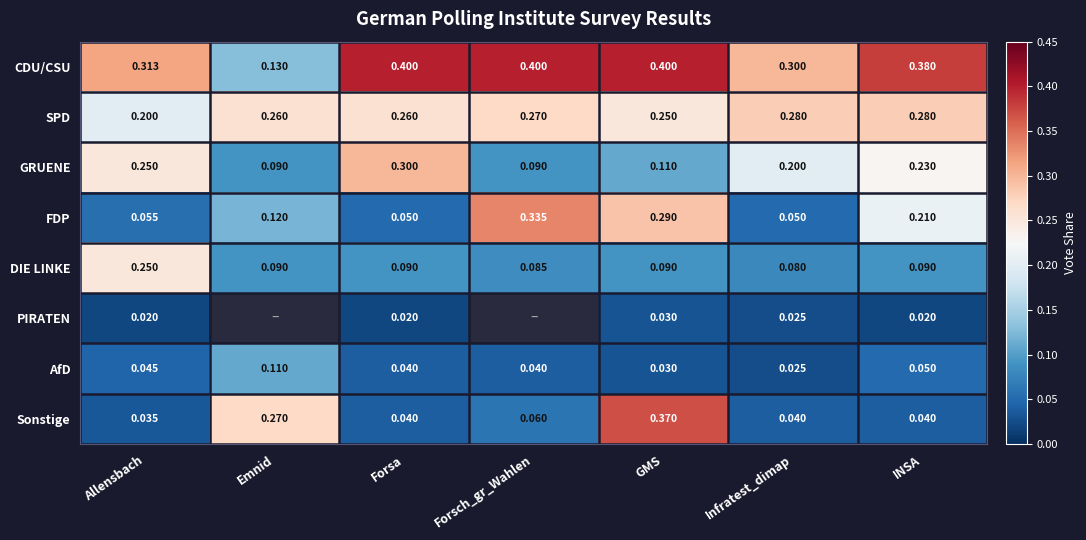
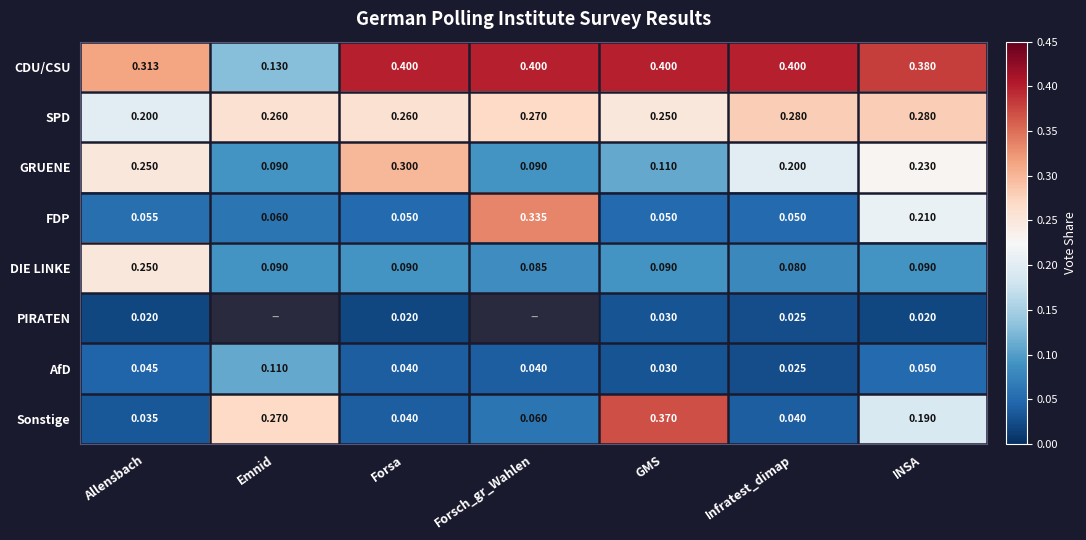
  {
    "CDU/CSU": {
      "Allensbach": 0.313,
      "Emnid": 0.130,
      "Forsa": 0.400,
      "Forsch_gr_Wahlen": 0.400,
      "GMS": 0.400,
-     "Infratest_dimap": 0.300,
+     "Infratest_dimap": 0.400,
      "INSA": 0.380
    },
    "SPD": {
      "Allensbach": 0.200,
      "Emnid": 0.260,
      "Forsa": 0.260,
      "Forsch_gr_Wahlen": 0.270,
      "GMS": 0.250,
      "Infratest_dimap": 0.280,
      "INSA": 0.280
    },
    "GRUENE": {
      "Allensbach": 0.250,
      "Emnid": 0.090,
      "Forsa": 0.300,
      "Forsch_gr_Wahlen": 0.090,
      "GMS": 0.110,
      "Infratest_dimap": 0.200,
      "INSA": 0.230
    },
    "FDP": {
      "Allensbach": 0.055,
-     "Emnid": 0.120,
+     "Emnid": 0.060,
      "Forsa": 0.050,
      "Forsch_gr_Wahlen": 0.335,
-     "GMS": 0.290,
+     "GMS": 0.050,
      "Infratest_dimap": 0.050,
      "INSA": 0.210
    },
    "DIE LINKE": {
      "Allensbach": 0.250,
      "Emnid": 0.090,
      "Forsa": 0.090,
      "Forsch_gr_Wahlen": 0.085,
      "GMS": 0.090,
      "Infratest_dimap": 0.080,
      "INSA": 0.090
    },
    "PIRATEN": {
      "Allensbach": 0.020,
      "Forsa": 0.020,
      "GMS": 0.030,
      "Infratest_dimap": 0.025,
      "INSA": 0.020
    },
    "AfD": {
      "Allensbach": 0.045,
      "Emnid": 0.110,
      "Forsa": 0.040,
      "Forsch_gr_Wahlen": 0.040,
      "GMS": 0.030,
      "Infratest_dimap": 0.025,
      "INSA": 0.050
    },
    "Sonstige": {
      "Allensbach": 0.035,
      "Emnid": 0.270,
      "Forsa": 0.040,
      "Forsch_gr_Wahlen": 0.060,
      "GMS": 0.370,
      "Infratest_dimap": 0.040,
-     "INSA": 0.040
+     "INSA": 0.190
    }
  }
